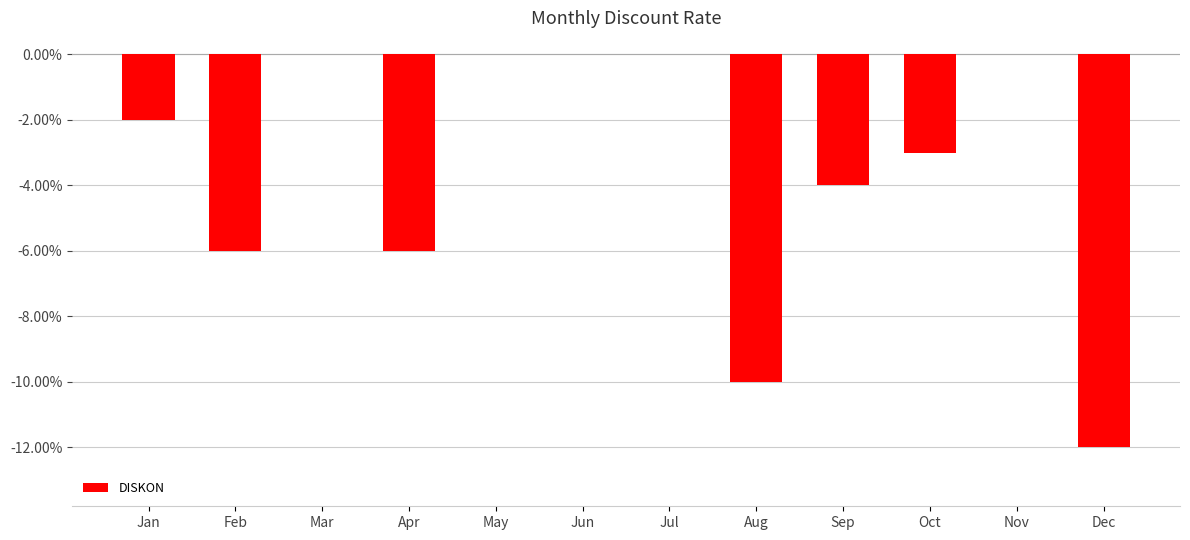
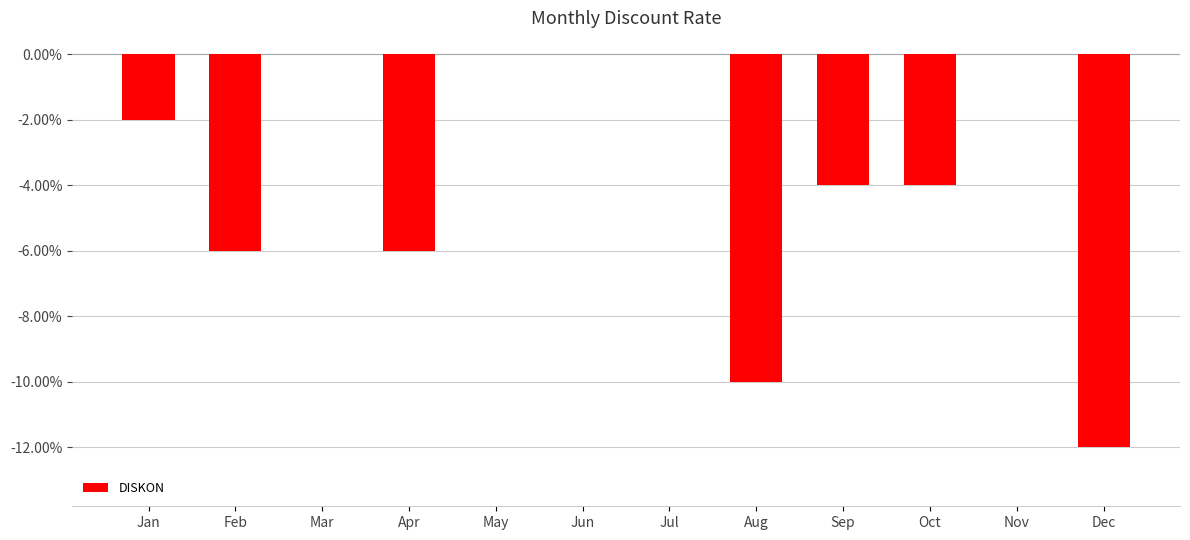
  {
    "Jan": "-2.0%",
    "Feb": "-6.0%",
    "Mar": "0.0%",
    "Apr": "-6.0%",
    "May": "0.0%",
    "Jun": "0.0%",
    "Jul": "0.0%",
    "Aug": "-10.0%",
    "Sep": "-4.0%",
-   "Oct": "-3.0%",
+   "Oct": "-4.0%",
    "Nov": "0.0%",
    "Dec": "-12.0%"
  }
